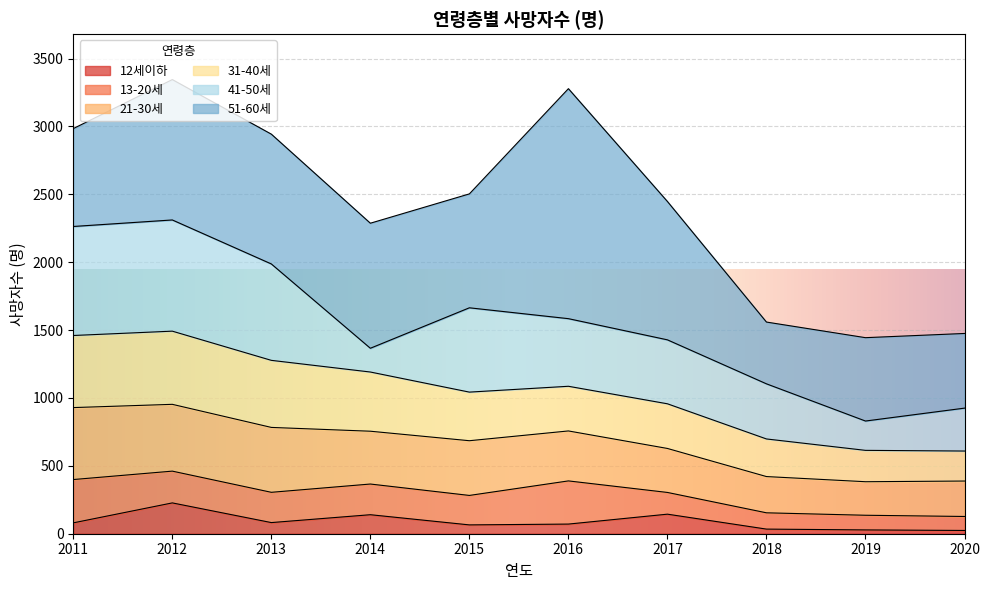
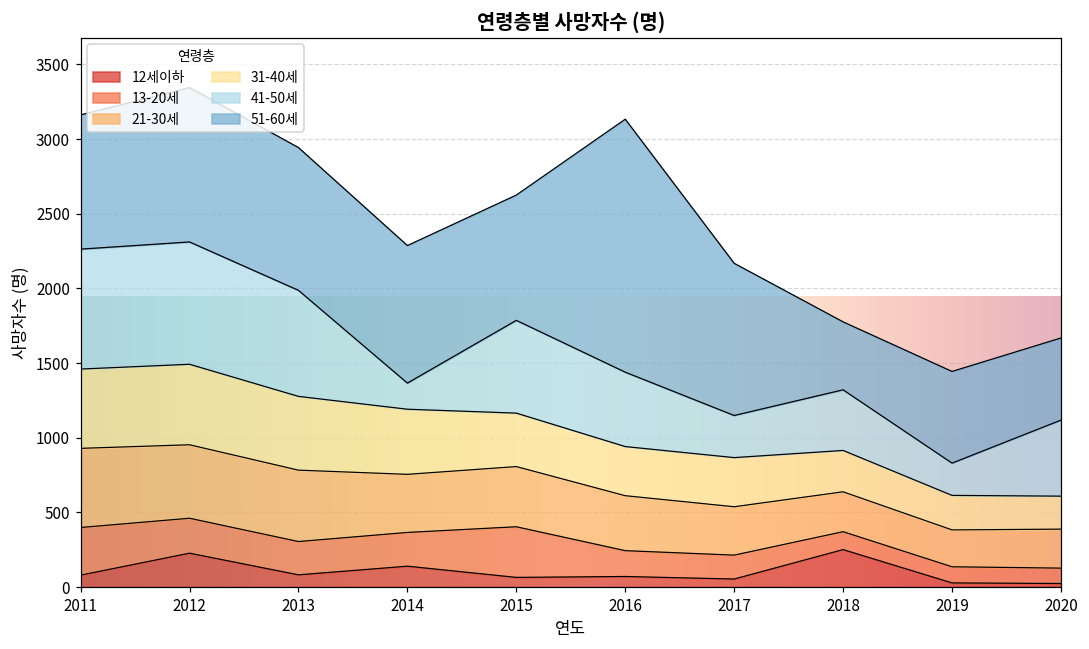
  {
    "12세이하": {
      "2011": 80,
      "2012": 230,
      "2013": 80,
      "2014": 140,
      "2015": 70,
      "2016": 70,
-     "2017": 140,
-     "2018": 30,
+     "2017": 50,
+     "2018": 250,
      "2019": 30,
      "2020": 20
    },
    "13-20세": {
      "2011": 320,
      "2012": 230,
      "2013": 220,
      "2014": 230,
-     "2015": 220,
-     "2016": 320,
+     "2015": 340,
+     "2016": 170,
      "2017": 160,
      "2018": 120,
      "2019": 110,
      "2020": 100
    },
    "21-30세": {
      "2011": 530,
      "2012": 490,
      "2013": 480,
      "2014": 390,
      "2015": 400,
      "2016": 370,
      "2017": 320,
      "2018": 270,
      "2019": 250,
      "2020": 260
    },
    "31-40세": {
      "2011": 530,
      "2012": 540,
      "2013": 490,
      "2014": 440,
      "2015": 360,
      "2016": 330,
      "2017": 330,
      "2018": 280,
      "2019": 230,
      "2020": 220
    },
    "41-50세": {
      "2011": 800,
      "2012": 820,
      "2013": 710,
      "2014": 180,
      "2015": 620,
      "2016": 500,
-     "2017": 470,
+     "2017": 280,
      "2018": 410,
      "2019": 220,
-     "2020": 320
+     "2020": 510
    },
    "51-60세": {
-     "2011": 720,
+     "2011": 900,
      "2013": 960,
      "2014": 920,
      "2015": 840,
      "2016": 1690,
      "2017": 1020,
      "2018": 460,
      "2019": 610,
      "2020": 550
    }
  }
